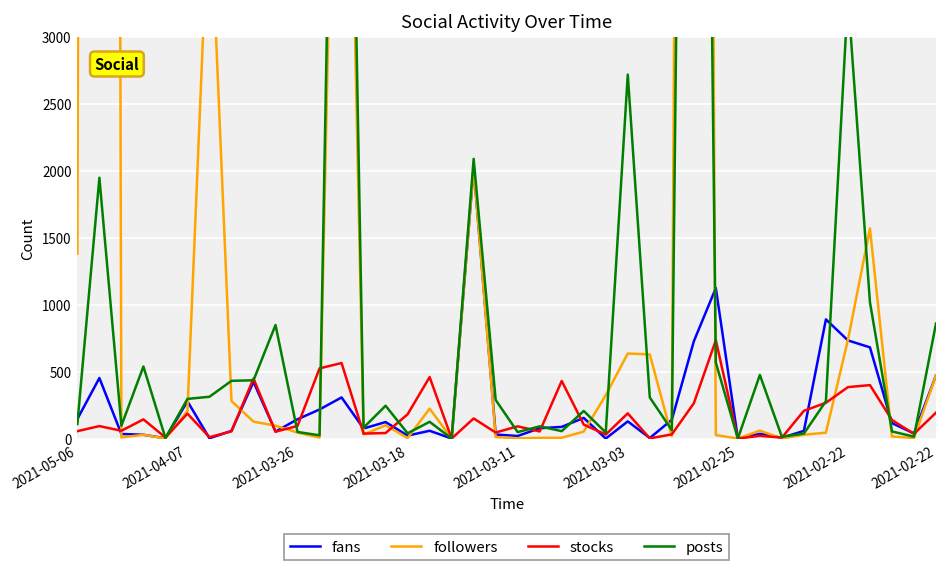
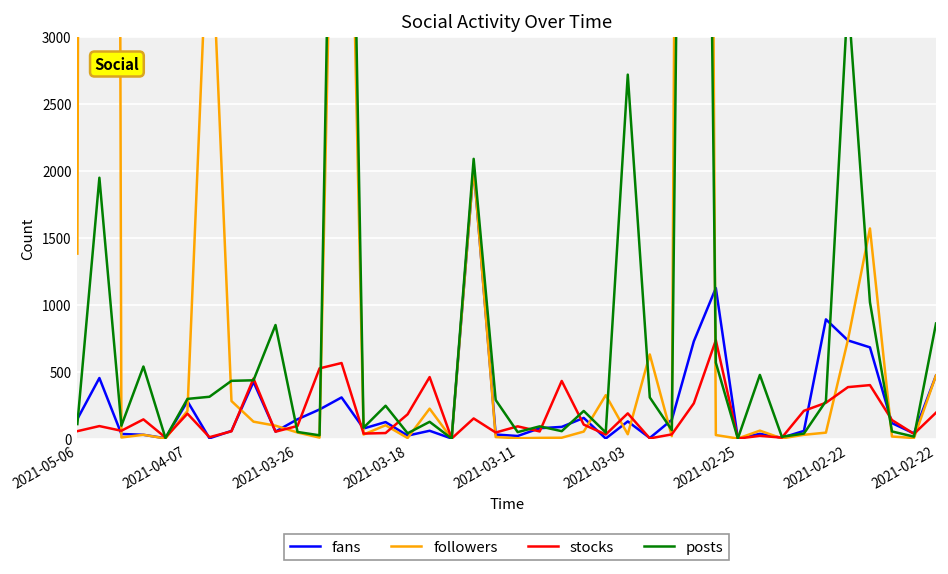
  {
    "fans": {
      "2021-05-06": 150,
      "2021-03-26": 140,
      "2021-03-03": 130
    },
    "followers": {
      "2021-05-06": 1380,
-     "2021-03-03": 640
+     "2021-03-03": 30
    },
    "stocks": {
      "2021-05-06": 60,
      "2021-03-26": 90,
      "2021-03-11": 90,
      "2021-03-03": 190
    },
    "posts": {
      "2021-05-06": 110,
      "2021-03-11": 50,
      "2021-03-03": 2720
    }
  }
